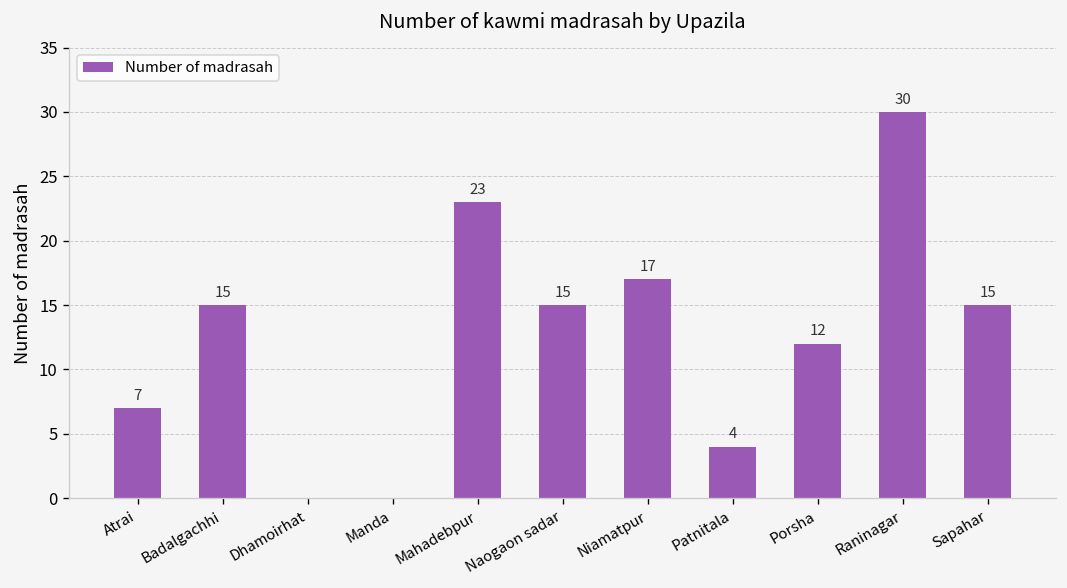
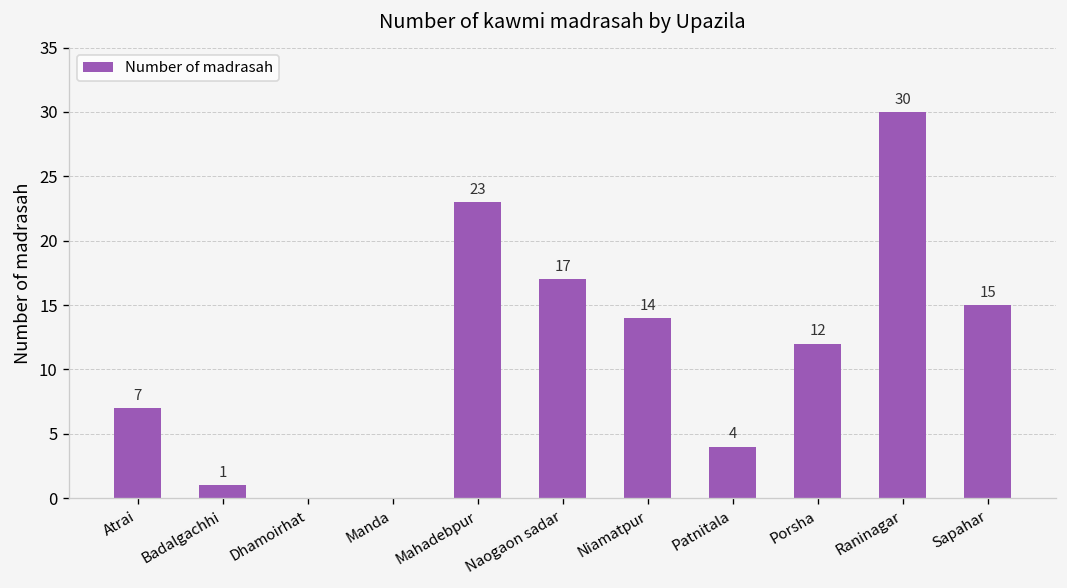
  {
    "Atrai": 7,
-   "Badalgachhi": 15,
+   "Badalgachhi": 1,
    "Mahadebpur": 23,
-   "Naogaon sadar": 15,
-   "Niamatpur": 17,
+   "Naogaon sadar": 17,
+   "Niamatpur": 14,
    "Patnitala": 4,
    "Porsha": 12,
    "Raninagar": 30,
    "Sapahar": 15
  }
